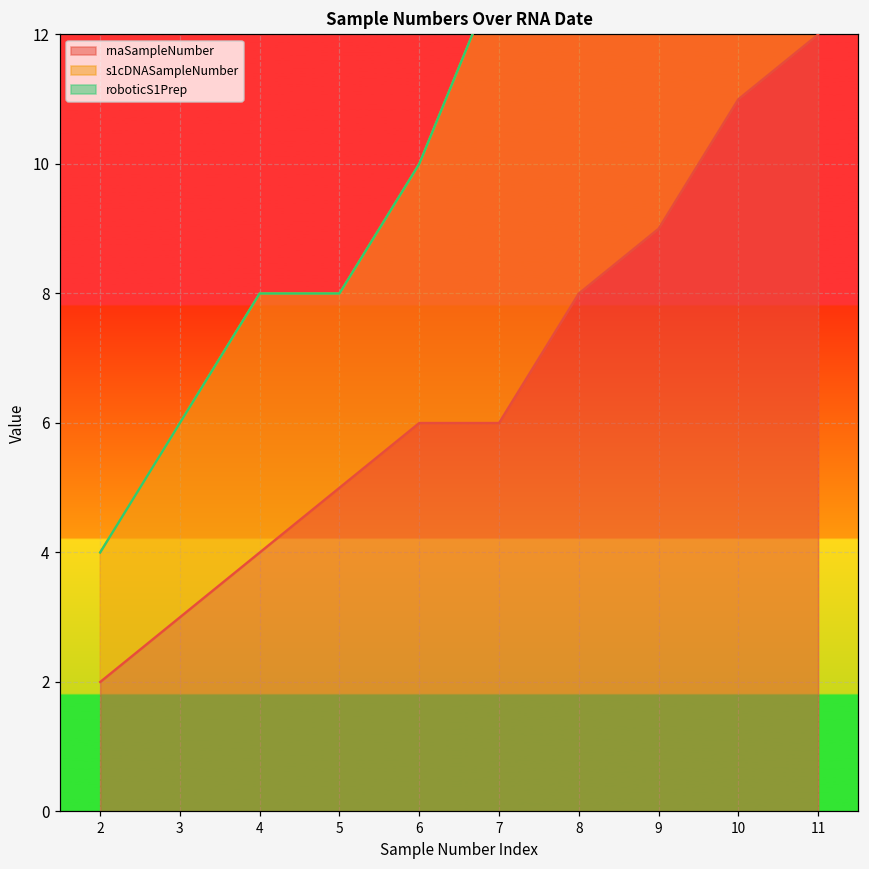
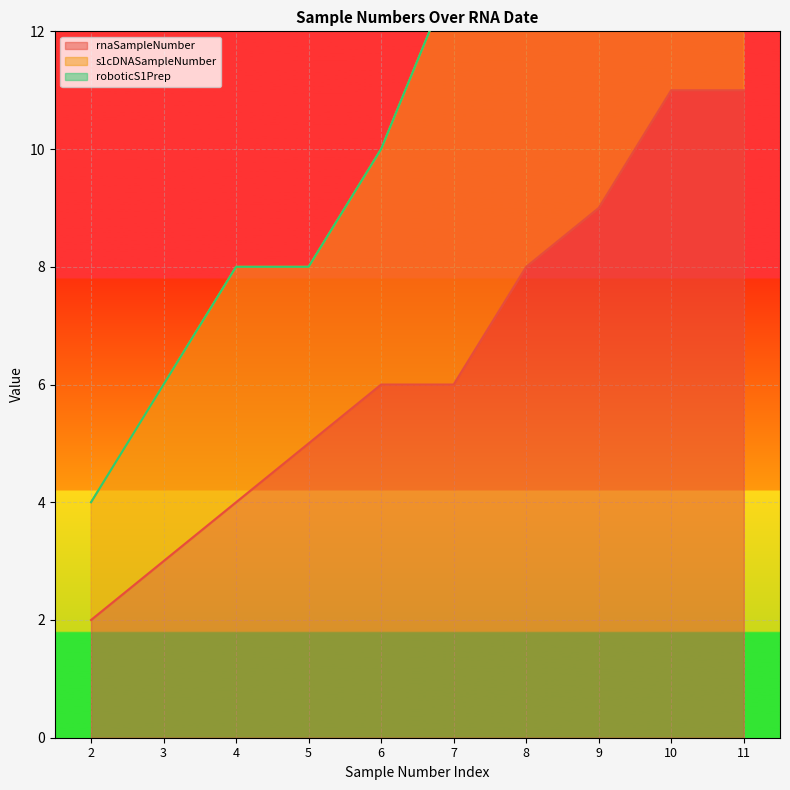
  {
    "rnaSampleNumber": {
      "2": 2,
      "3": 3,
      "4": 4,
      "5": 5,
      "6": 6,
      "7": 6,
      "8": 8,
      "9": 9,
      "10": 11,
-     "11": 12
+     "11": 11
    }
  }
